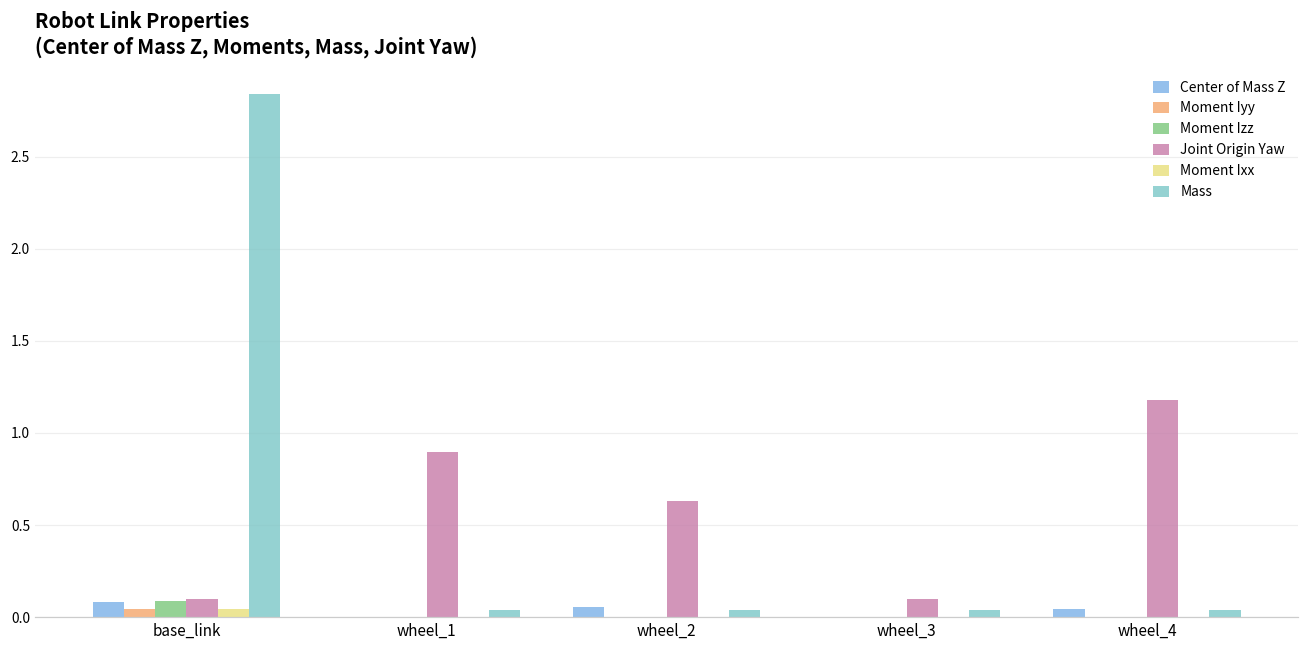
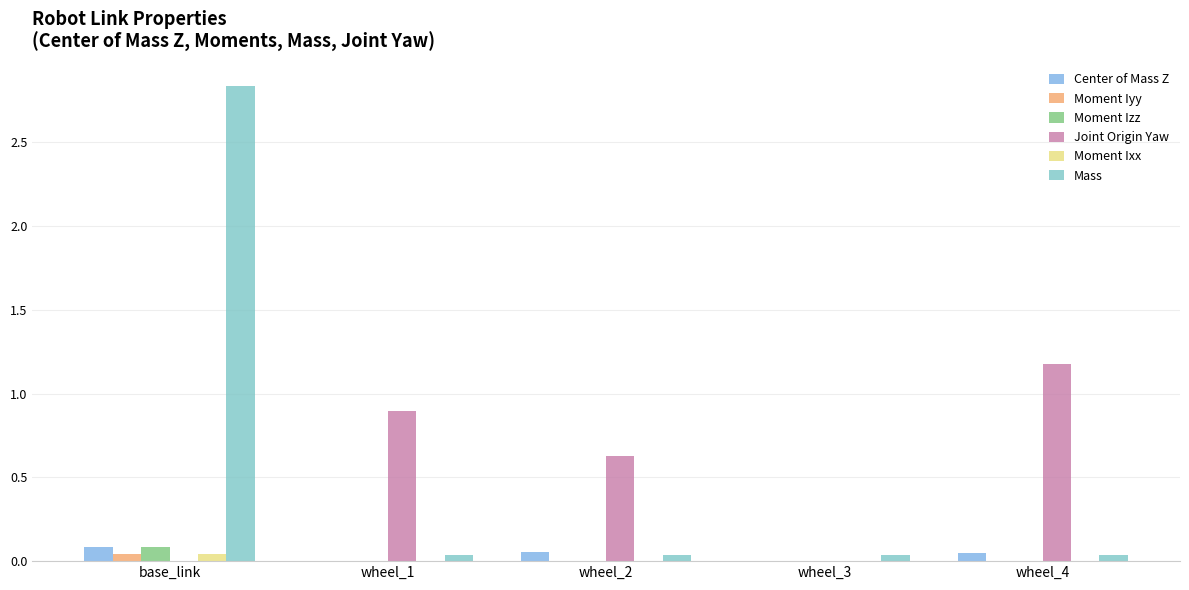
  {
    "Moment Izz": {
      "base_link": 0.1
    },
    "Joint Origin Yaw": {
-     "base_link": 0.1,
+     "base_link": 0.0,
      "wheel_1": 0.9,
      "wheel_2": 0.63,
-     "wheel_3": 0.1,
+     "wheel_3": 0.0,
      "wheel_4": 1.18
    }
  }
